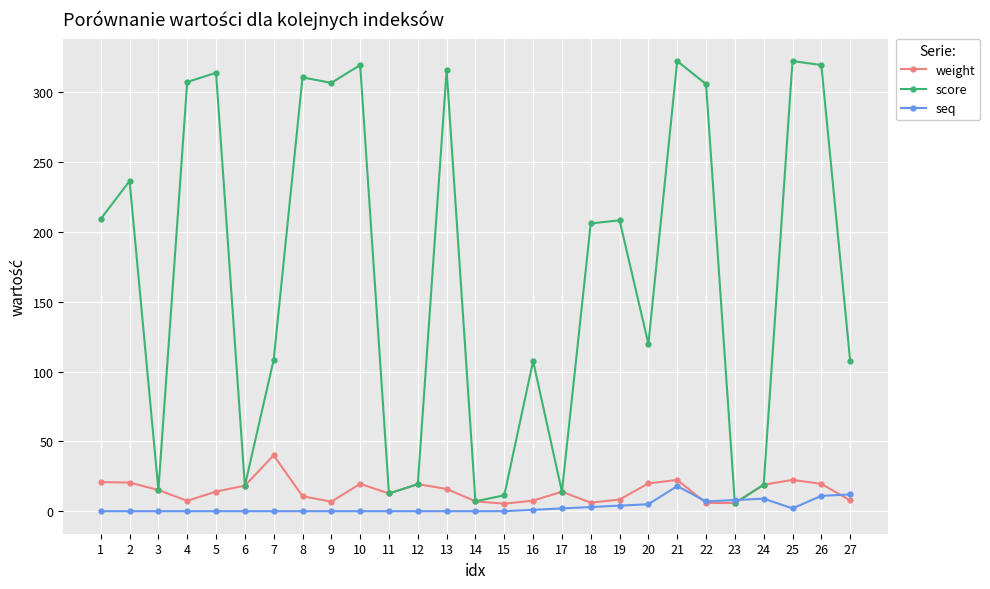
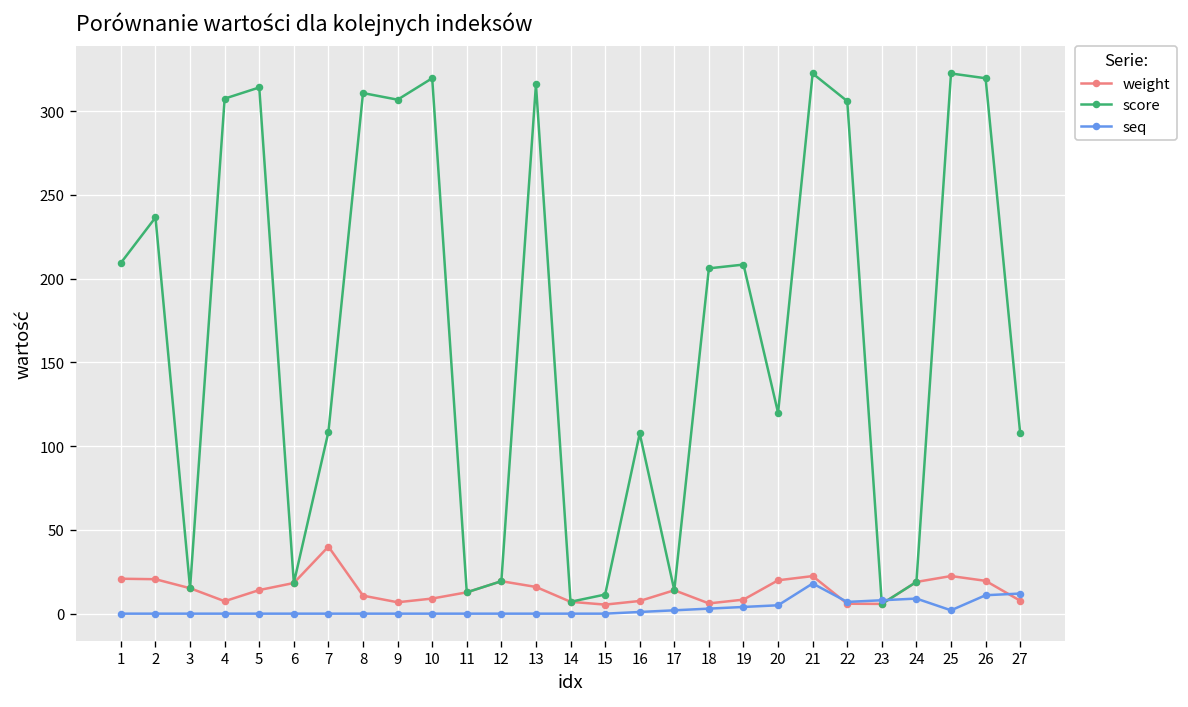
  {
    "weight": {
      "1": 21,
      "2": 21,
      "4": 7,
      "5": 14,
      "7": 40,
      "8": 11,
      "9": 7,
-     "10": 20,
+     "10": 9,
      "13": 16,
      "15": 5,
      "16": 8,
      "18": 6,
      "19": 8,
      "20": 20,
      "21": 22,
      "25": 22,
      "26": 20,
      "27": 8
    },
    "score": {
      "1": 209,
      "2": 236,
      "4": 307,
      "5": 314,
      "7": 109,
      "8": 311,
      "9": 307,
      "10": 320,
      "13": 316,
      "15": 11,
      "16": 108,
      "18": 206,
      "19": 208,
      "20": 120,
      "21": 322,
      "22": 306,
      "25": 322,
      "26": 320,
      "27": 108
    },
    "seq": {
      "1": 0,
      "2": 0,
      "3": 0,
      "4": 0,
      "5": 0,
      "6": 0,
      "7": 0,
      "8": 0,
      "9": 0,
      "10": 0,
      "11": 0,
      "12": 0,
      "13": 0,
      "14": 0,
      "15": 0,
      "16": 1,
      "17": 2,
      "18": 3,
      "19": 4,
      "20": 5,
      "21": 18,
      "23": 8,
      "24": 9,
      "25": 2,
      "26": 11,
      "27": 12
    }
  }
